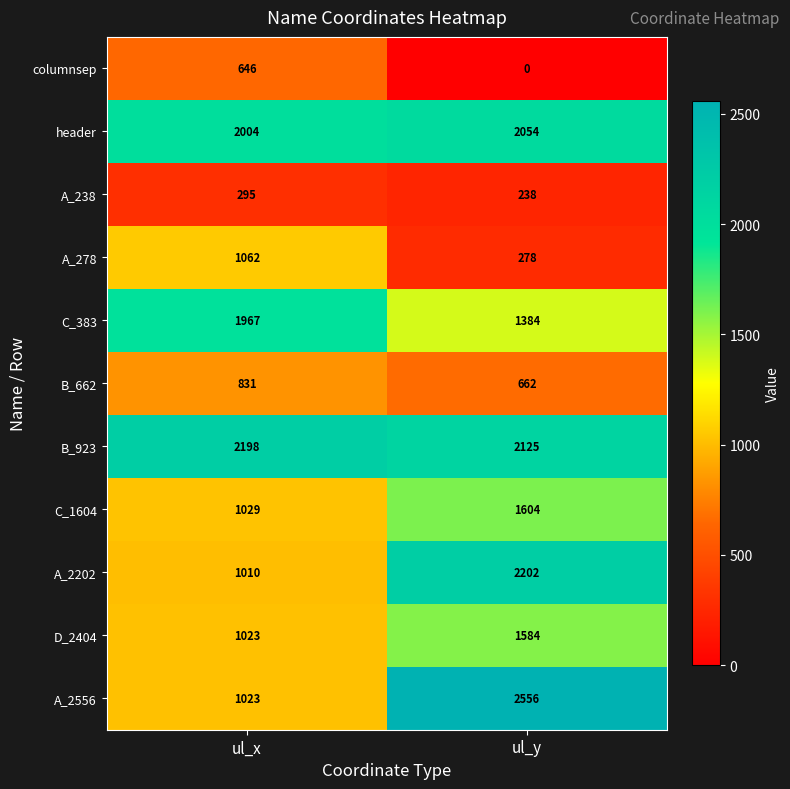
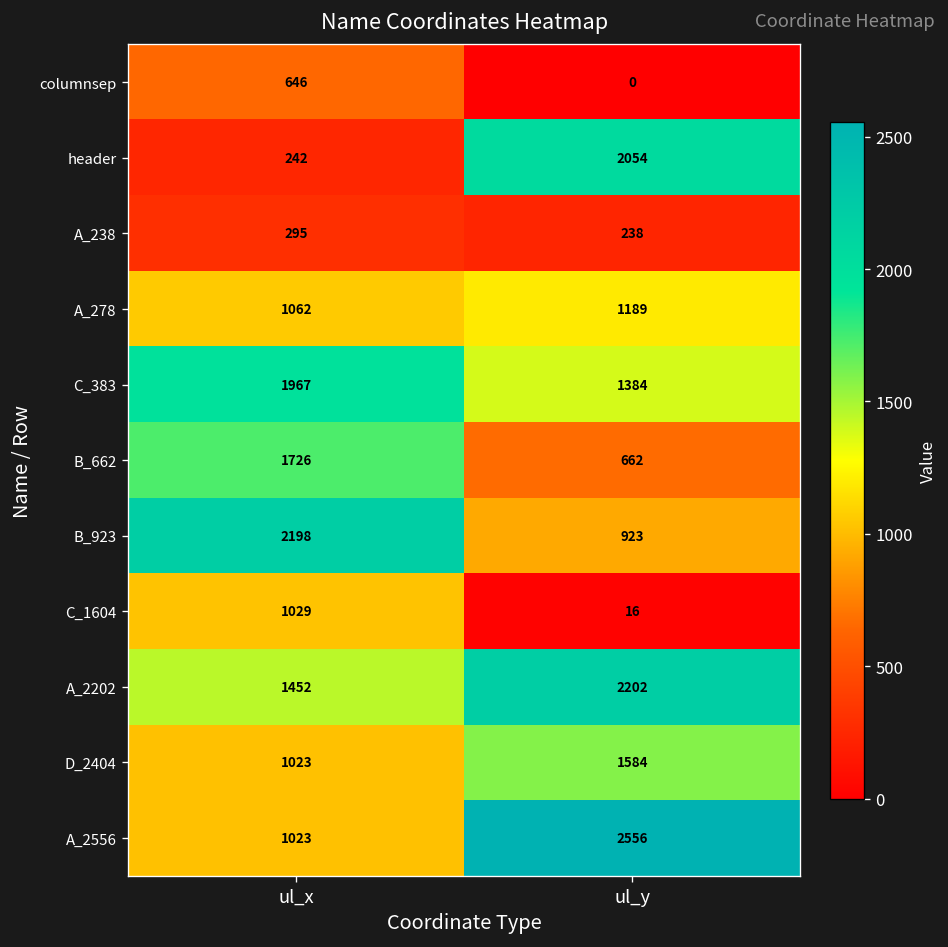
  {
    "columnsep": {
      "ul_x": 646,
      "ul_y": 0
    },
    "header": {
-     "ul_x": 2004,
+     "ul_x": 242,
      "ul_y": 2054
    },
    "A_238": {
      "ul_x": 295,
      "ul_y": 238
    },
    "A_278": {
      "ul_x": 1062,
-     "ul_y": 278
+     "ul_y": 1189
    },
    "C_383": {
      "ul_x": 1967,
      "ul_y": 1384
    },
    "B_662": {
-     "ul_x": 831,
+     "ul_x": 1726,
      "ul_y": 662
    },
    "B_923": {
      "ul_x": 2198,
-     "ul_y": 2125
+     "ul_y": 923
    },
    "C_1604": {
      "ul_x": 1029,
-     "ul_y": 1604
+     "ul_y": 16
    },
    "A_2202": {
-     "ul_x": 1010,
+     "ul_x": 1452,
      "ul_y": 2202
    },
    "D_2404": {
      "ul_x": 1023,
      "ul_y": 1584
    },
    "A_2556": {
      "ul_x": 1023,
      "ul_y": 2556
    }
  }
